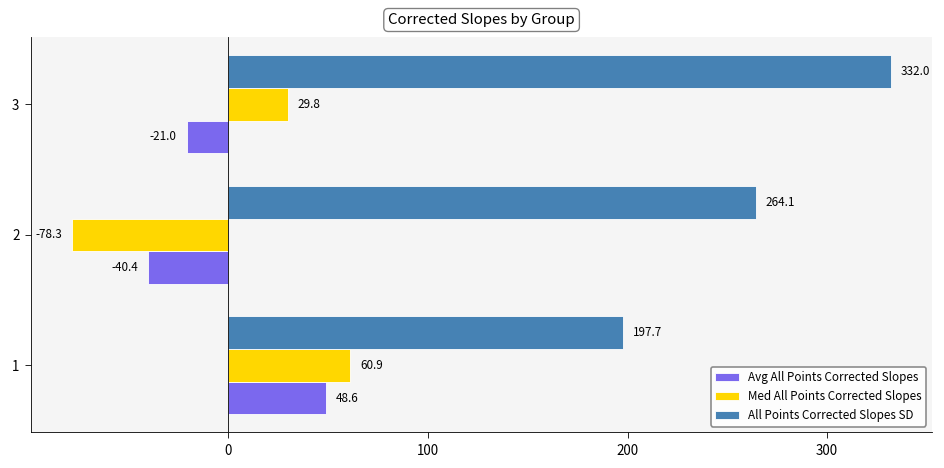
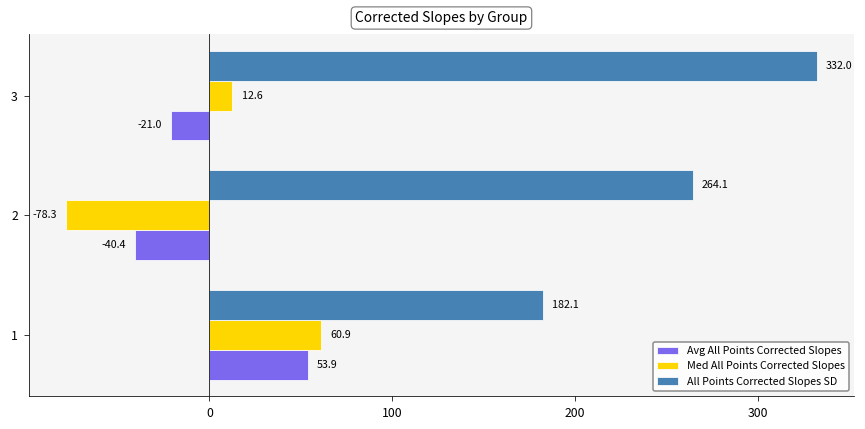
  {
    "Avg All Points Corrected Slopes": {
      "3": -21.0,
      "2": -40.4,
-     "1": 48.6
+     "1": 53.9
    },
    "Med All Points Corrected Slopes": {
-     "3": 29.8,
+     "3": 12.6,
      "2": -78.3,
      "1": 60.9
    },
    "All Points Corrected Slopes SD": {
      "3": 332.0,
      "2": 264.1,
-     "1": 197.7
+     "1": 182.1
    }
  }
